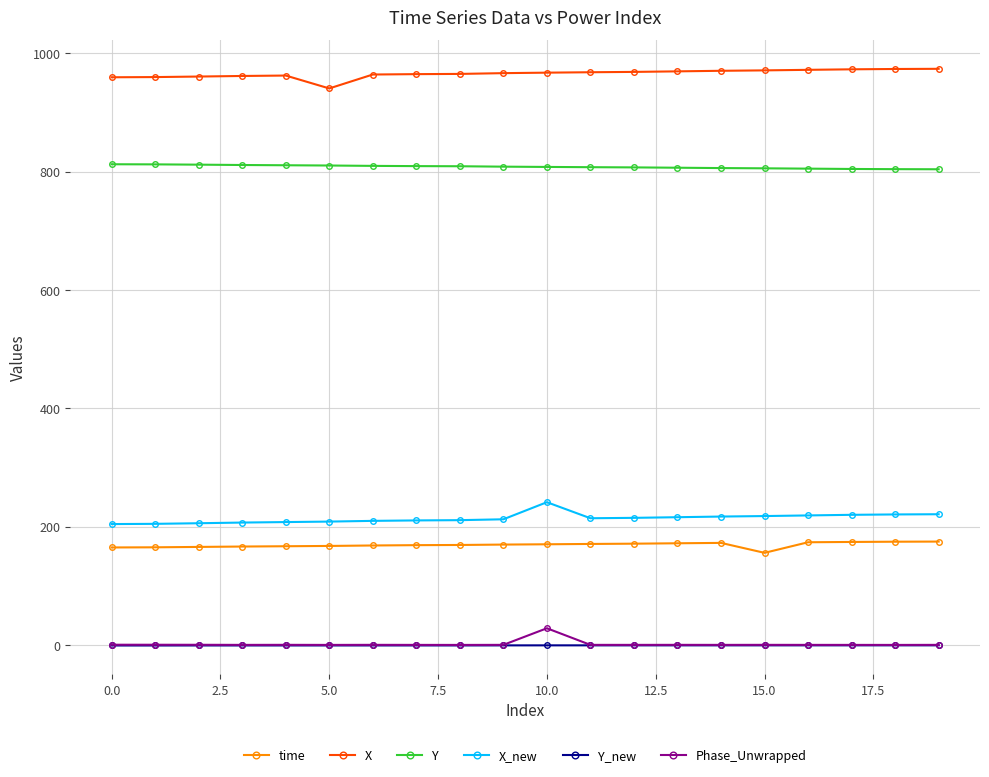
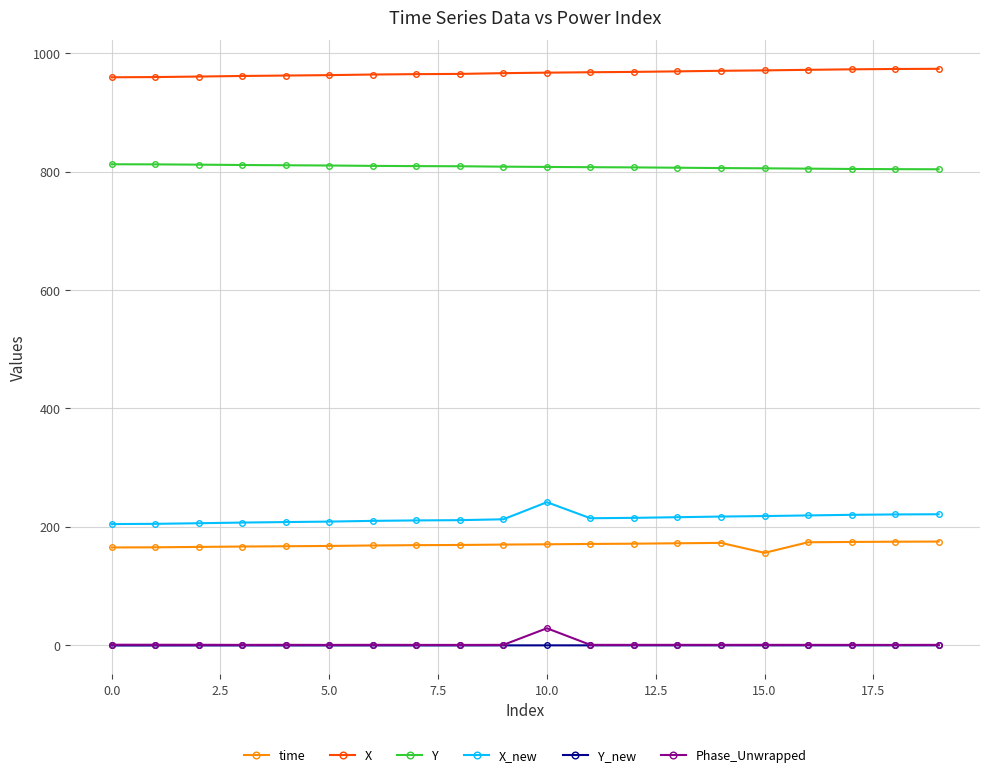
  {
    "time": {
      "0.0": 170,
      "5.0": 170,
      "10.0": 170,
      "15.0": 160
    },
    "X": {
      "0.0": 960,
-     "5.0": 940,
+     "5.0": 960,
      "10.0": 970,
      "15.0": 970
    },
    "Y": {
      "0.0": 810,
      "5.0": 810,
      "10.0": 810,
      "15.0": 810
    },
    "X_new": {
      "0.0": 200,
      "5.0": 210,
      "10.0": 240,
      "15.0": 220
    },
    "Y_new": {
      "10.0": 0
    },
    "Phase_Unwrapped": {
      "10.0": 30
    }
  }
